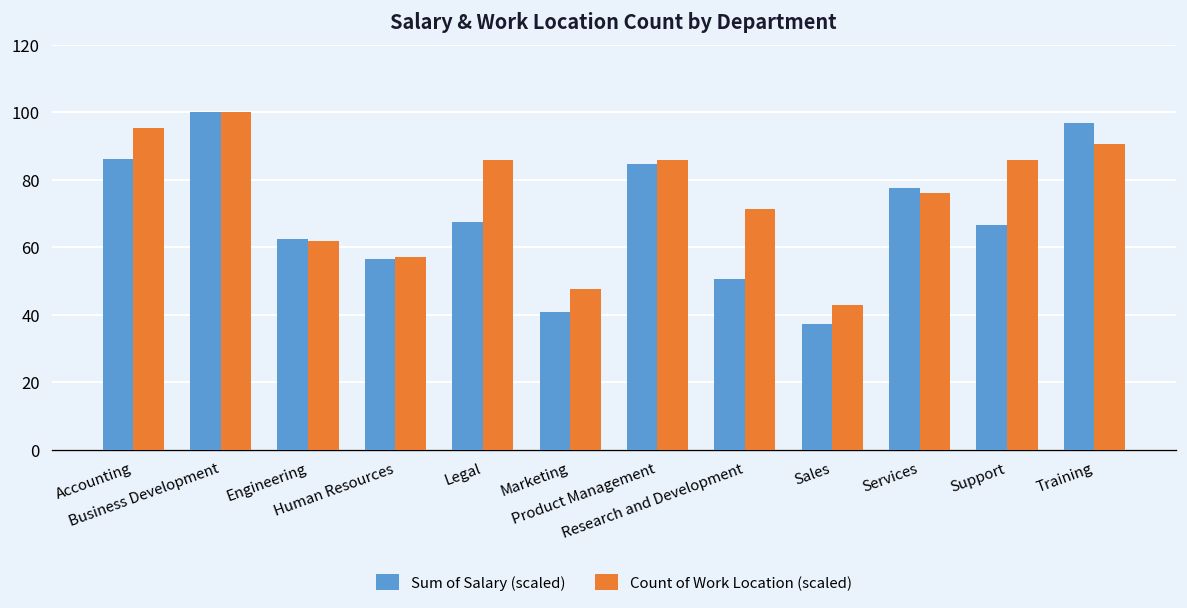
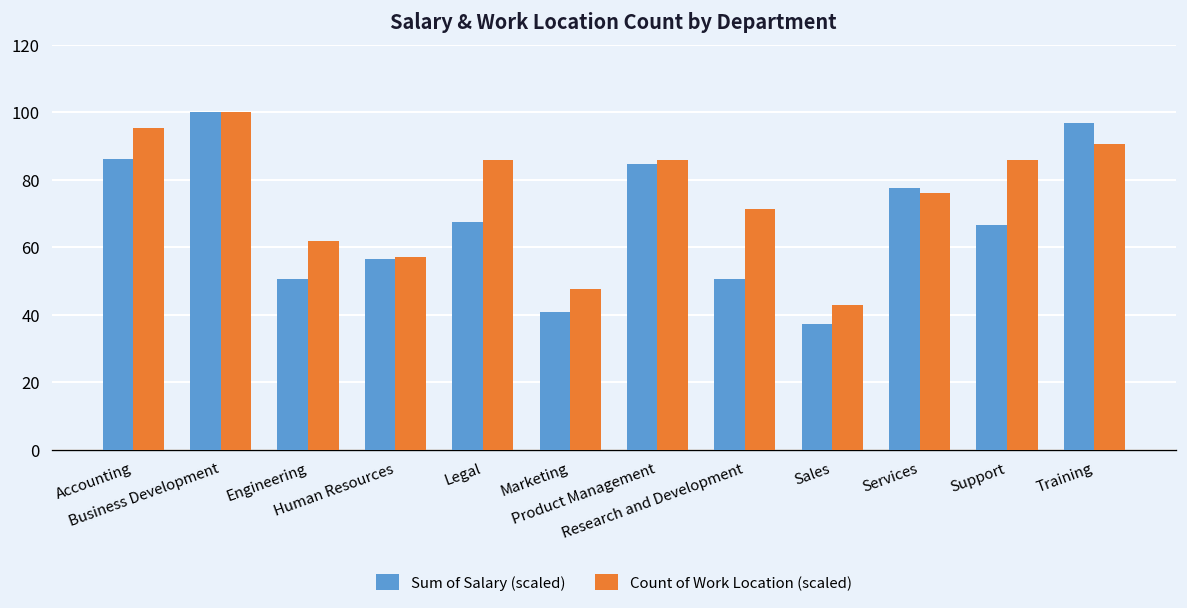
  {
    "Sum of Salary (scaled)": {
      "Accounting": 86,
      "Business Development": 100,
-     "Engineering": 63,
+     "Engineering": 51,
      "Human Resources": 56,
      "Legal": 68,
      "Marketing": 41,
      "Product Management": 85,
      "Research and Development": 50,
      "Sales": 37,
      "Services": 78,
      "Support": 66,
      "Training": 97
    },
    "Count of Work Location (scaled)": {
      "Accounting": 95,
      "Business Development": 100,
      "Engineering": 62,
      "Human Resources": 57,
      "Legal": 86,
      "Marketing": 48,
      "Product Management": 86,
      "Research and Development": 71,
      "Sales": 43,
      "Services": 76,
      "Support": 86,
      "Training": 90
    }
  }
